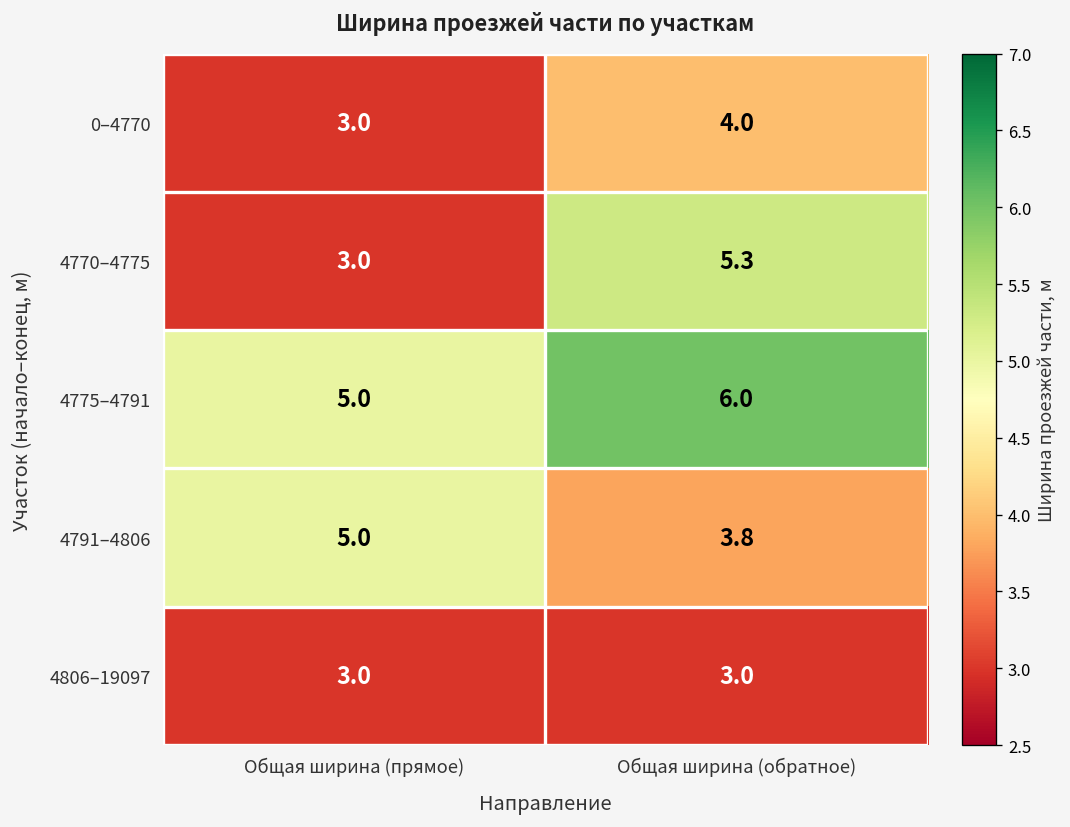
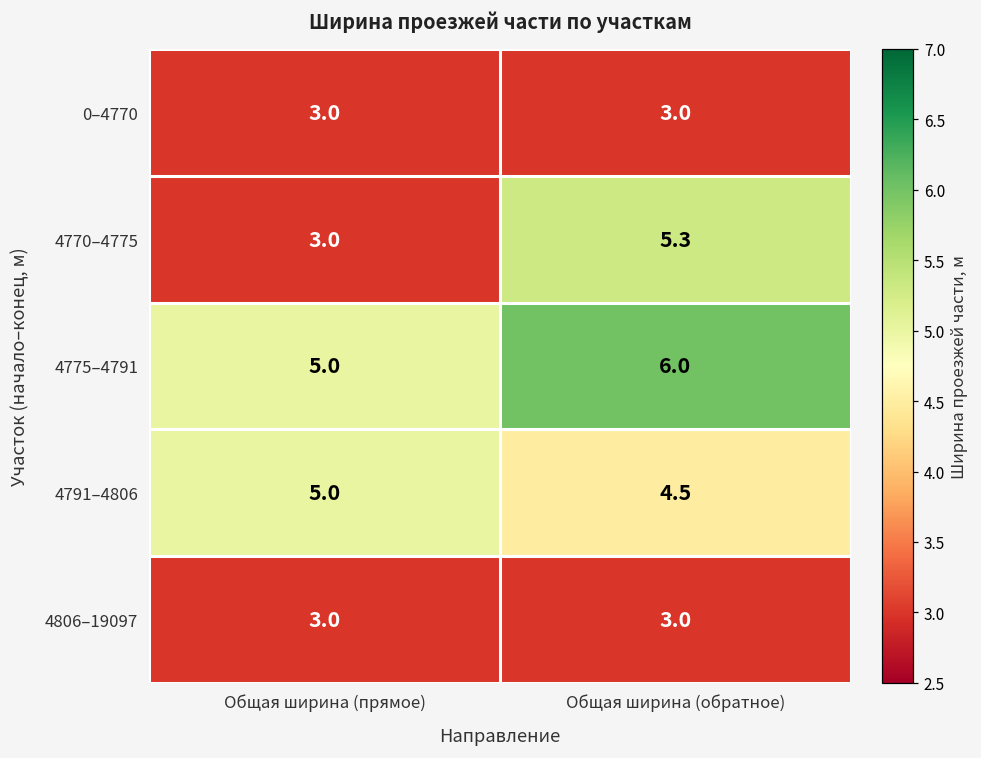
  {
    "0–4770": {
      "Общая ширина (прямое)": 3.0,
-     "Общая ширина (обратное)": 4.0
+     "Общая ширина (обратное)": 3.0
    },
    "4770–4775": {
      "Общая ширина (прямое)": 3.0,
      "Общая ширина (обратное)": 5.3
    },
    "4775–4791": {
      "Общая ширина (прямое)": 5.0,
      "Общая ширина (обратное)": 6.0
    },
    "4791–4806": {
      "Общая ширина (прямое)": 5.0,
-     "Общая ширина (обратное)": 3.8
+     "Общая ширина (обратное)": 4.5
    },
    "4806–19097": {
      "Общая ширина (прямое)": 3.0,
      "Общая ширина (обратное)": 3.0
    }
  }
